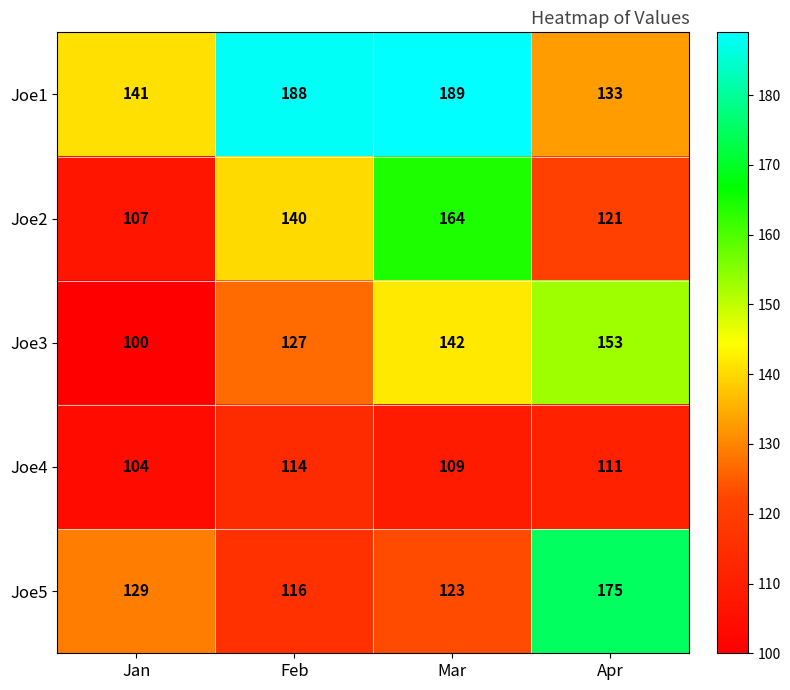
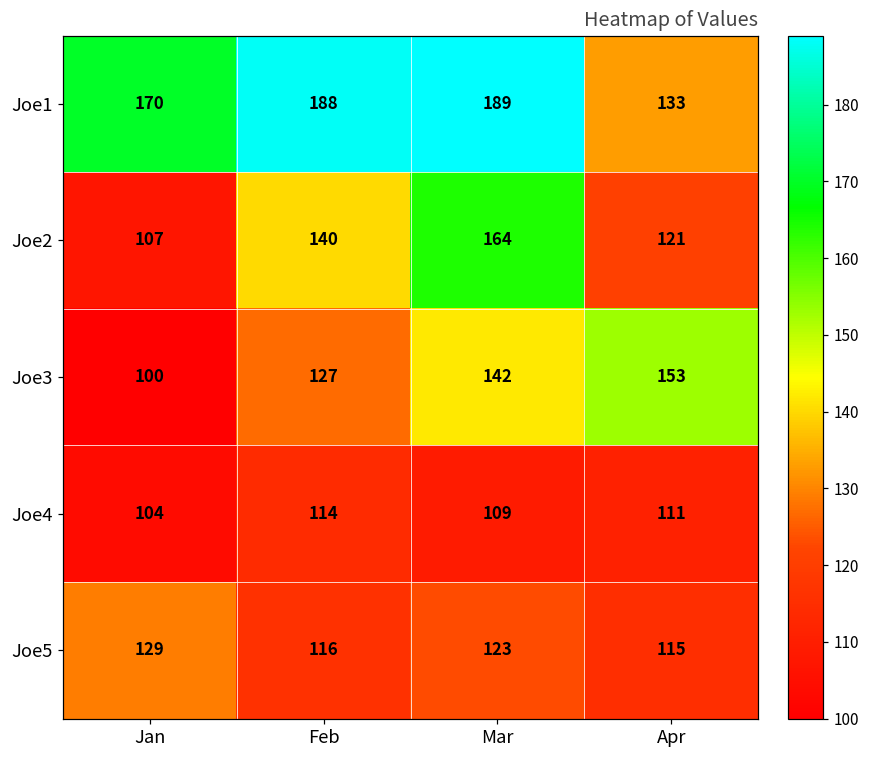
  {
    "Joe1": {
-     "Jan": 141,
+     "Jan": 170,
      "Feb": 188,
      "Mar": 189,
      "Apr": 133
    },
    "Joe2": {
      "Jan": 107,
      "Feb": 140,
      "Mar": 164,
      "Apr": 121
    },
    "Joe3": {
      "Jan": 100,
      "Feb": 127,
      "Mar": 142,
      "Apr": 153
    },
    "Joe4": {
      "Jan": 104,
      "Feb": 114,
      "Mar": 109,
      "Apr": 111
    },
    "Joe5": {
      "Jan": 129,
      "Feb": 116,
      "Mar": 123,
-     "Apr": 175
+     "Apr": 115
    }
  }
